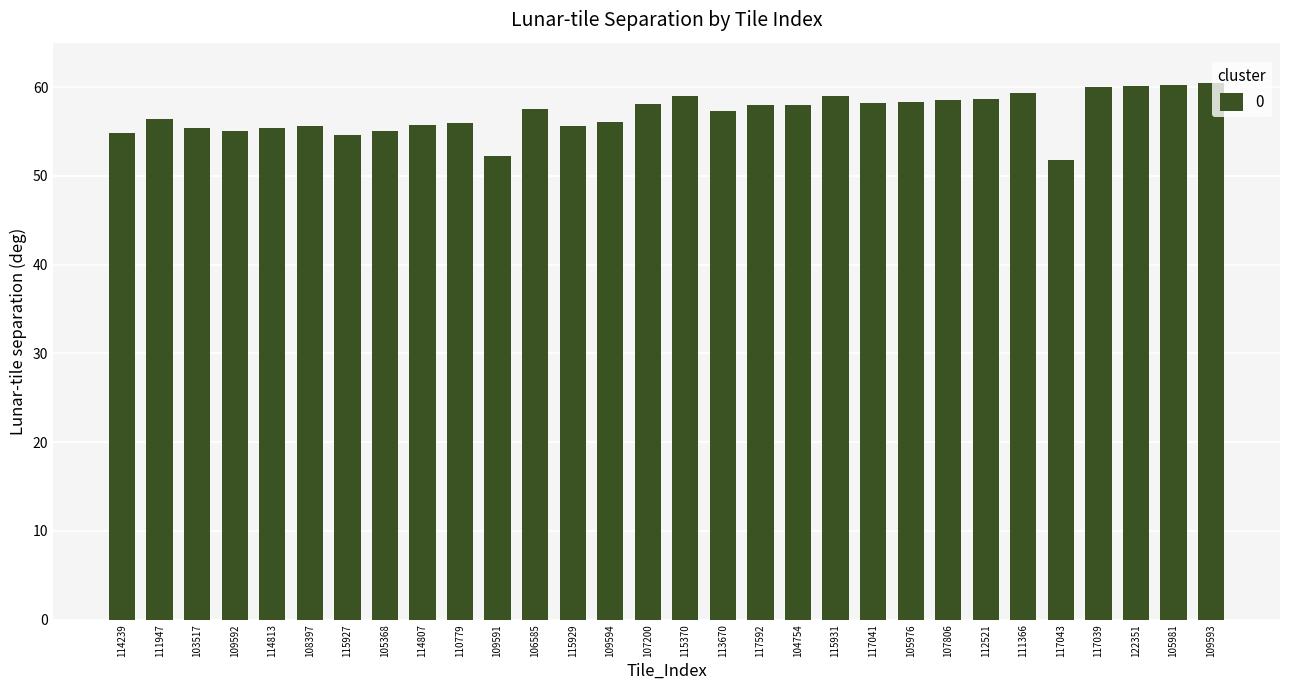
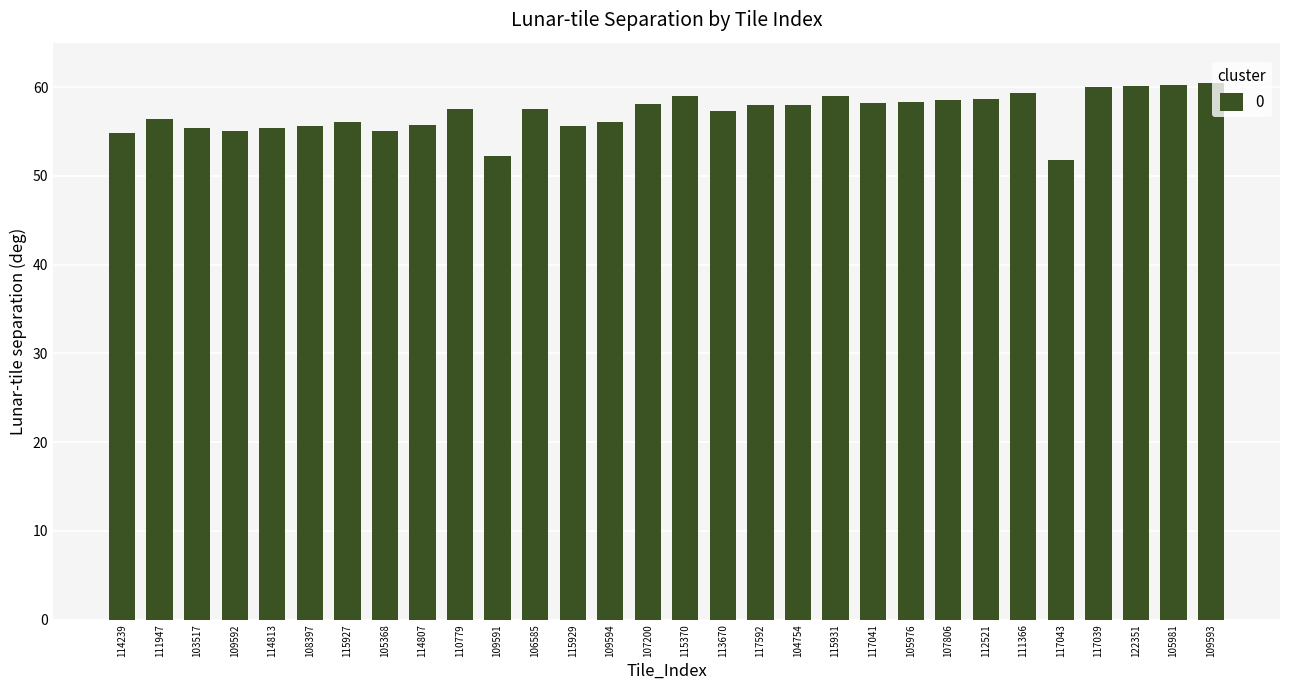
  {
    "114239": 55,
    "111947": 56,
    "103517": 55,
    "109592": 55,
    "114813": 55,
    "108397": 56,
-   "115927": 55,
+   "115927": 56,
    "105368": 55,
    "114807": 56,
-   "110779": 56,
+   "110779": 58,
    "109591": 52,
    "106585": 58,
    "115929": 56,
    "109594": 56,
    "107200": 58,
    "115370": 59,
    "113670": 57,
    "117592": 58,
    "104754": 58,
    "115931": 59,
    "117041": 58,
    "105976": 58,
    "107806": 59,
    "112521": 59,
    "111366": 59,
    "117043": 52,
    "117039": 60,
    "122351": 60,
    "105981": 60,
    "109593": 60
  }
